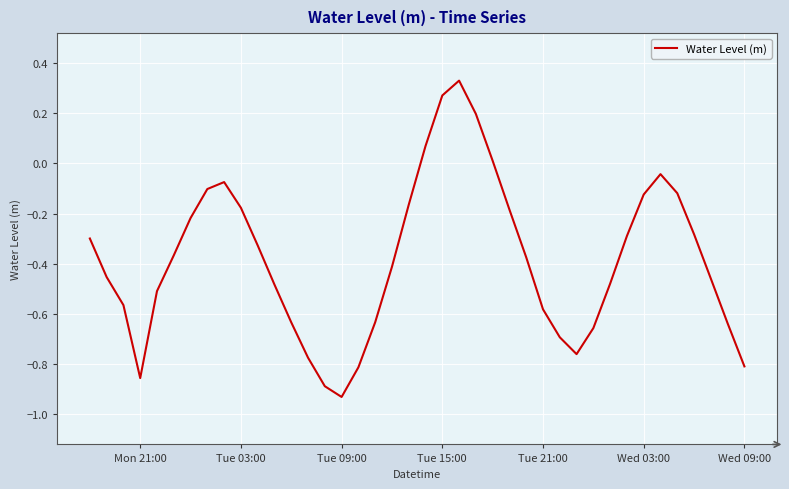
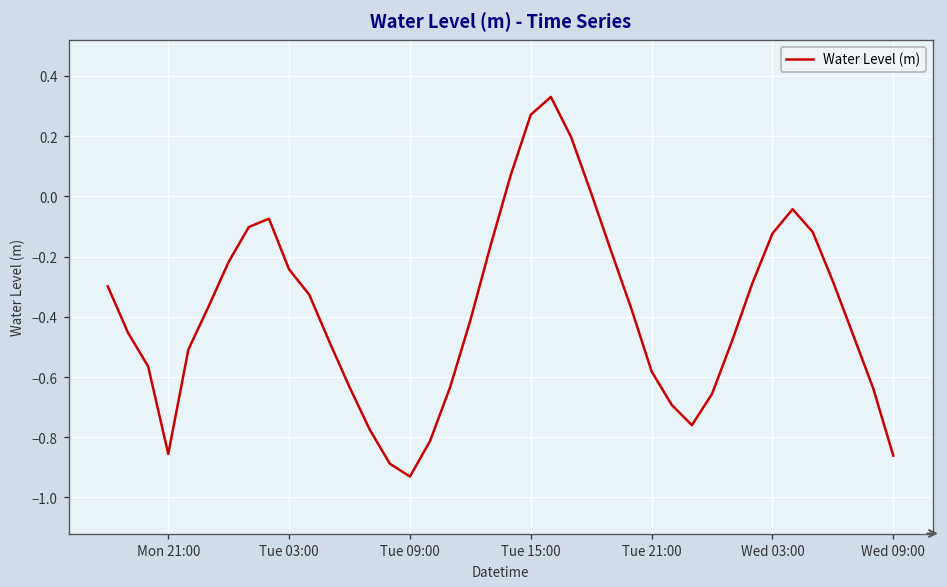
  {
    "Mon 21:00": -0.86,
-   "Tue 03:00": -0.18,
+   "Tue 03:00": -0.24,
    "Tue 09:00": -0.93,
    "Tue 15:00": 0.27,
    "Tue 21:00": -0.58,
    "Wed 03:00": -0.12,
-   "Wed 09:00": -0.81
+   "Wed 09:00": -0.86
  }
